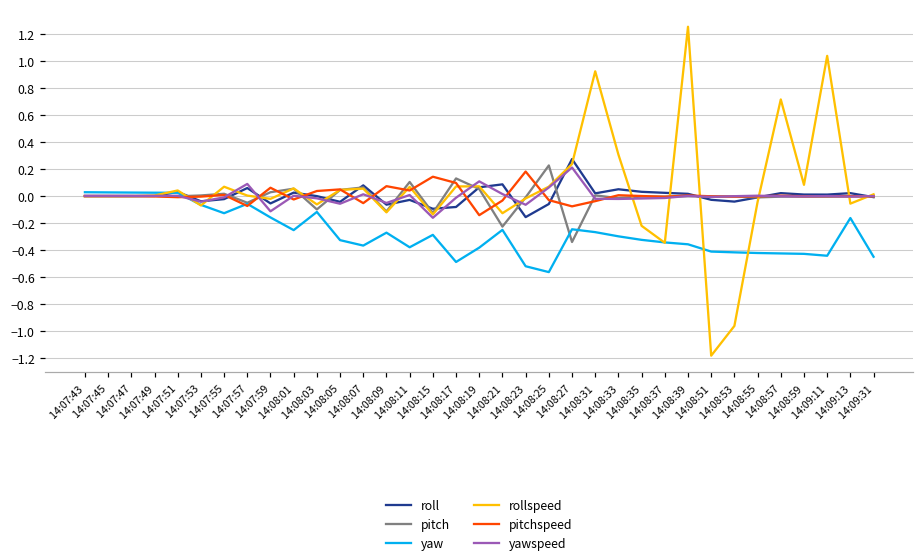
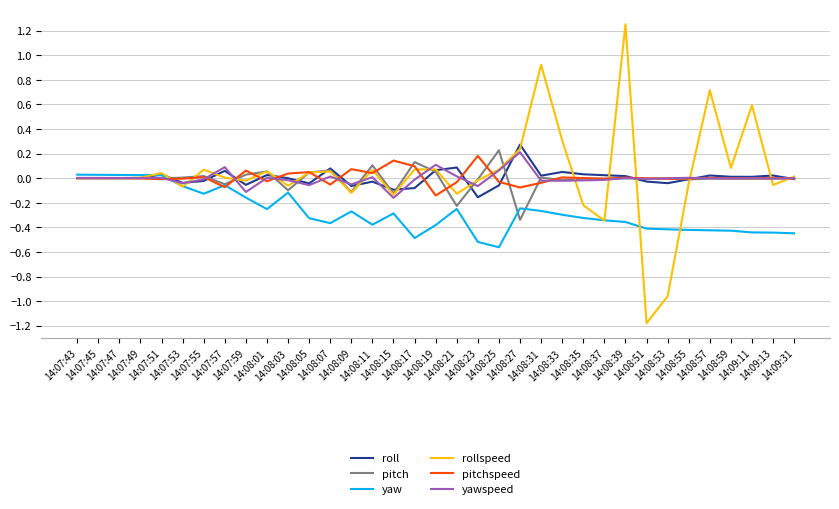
  {
    "roll": {
      "14:07:57": 0.06,
      "14:07:59": -0.05,
      "14:08:01": 0.03,
      "14:08:11": -0.03,
      "14:08:15": -0.09,
      "14:08:17": -0.08,
      "14:08:21": 0.09,
      "14:08:23": -0.16,
      "14:08:25": -0.06,
      "14:08:27": 0.27,
      "14:08:33": 0.05,
      "14:08:35": 0.03,
      "14:08:37": 0.02,
      "14:08:51": -0.03,
      "14:08:53": -0.04,
      "14:09:13": 0.02
    },
    "pitch": {
      "14:07:59": 0.03,
      "14:08:11": 0.10,
      "14:08:17": 0.13,
      "14:08:21": -0.23,
      "14:08:25": 0.23,
      "14:08:27": -0.34
    },
    "yaw": {
      "14:07:43": 0.03,
      "14:07:45": 0.03,
      "14:07:47": 0.03,
      "14:07:49": 0.03,
      "14:07:55": -0.13,
      "14:07:59": -0.16,
      "14:08:01": -0.25,
      "14:08:05": -0.33,
      "14:08:07": -0.37,
      "14:08:09": -0.27,
      "14:08:11": -0.38,
      "14:08:15": -0.29,
      "14:08:17": -0.49,
      "14:08:19": -0.38,
      "14:08:21": -0.25,
      "14:08:23": -0.52,
      "14:08:25": -0.56,
      "14:08:27": -0.25,
      "14:08:31": -0.27,
      "14:08:33": -0.30,
      "14:08:35": -0.32,
      "14:08:39": -0.36,
      "14:08:51": -0.41,
      "14:08:53": -0.42,
      "14:08:55": -0.42,
      "14:08:57": -0.42,
      "14:08:59": -0.43,
      "14:09:11": -0.44,
-     "14:09:13": -0.16,
+     "14:09:13": -0.44,
      "14:09:31": -0.45
    },
    "rollspeed": {
      "14:07:55": 0.07,
      "14:07:57": 0.00,
      "14:07:59": -0.02,
      "14:08:03": -0.06,
      "14:08:11": 0.07,
      "14:08:17": 0.07,
      "14:08:21": -0.13,
      "14:08:27": 0.24,
      "14:08:31": 0.92,
      "14:08:33": 0.31,
      "14:08:35": -0.22,
      "14:08:39": 1.25,
      "14:08:51": -1.18,
      "14:08:53": -0.96,
      "14:08:55": -0.04,
      "14:08:57": 0.72,
      "14:08:59": 0.08,
-     "14:09:11": 1.04,
+     "14:09:11": 0.59,
      "14:09:13": -0.06
    },
    "pitchspeed": {
      "14:07:59": 0.06,
      "14:08:01": -0.02,
      "14:08:03": 0.04,
      "14:08:07": -0.05,
      "14:08:09": 0.07,
      "14:08:11": 0.04,
      "14:08:15": 0.14,
      "14:08:17": 0.10,
      "14:08:19": -0.14,
      "14:08:21": -0.03,
      "14:08:23": 0.18,
      "14:08:25": -0.03,
      "14:08:27": -0.08,
      "14:08:33": 0.01
    },
    "yawspeed": {
      "14:07:57": 0.09,
      "14:07:59": -0.11,
      "14:08:01": 0.00,
      "14:08:07": 0.01,
      "14:08:11": 0.01,
      "14:08:15": -0.16,
      "14:08:17": -0.01,
      "14:08:19": 0.11,
      "14:08:21": 0.02,
      "14:08:23": -0.06,
      "14:08:27": 0.21
    }
  }
